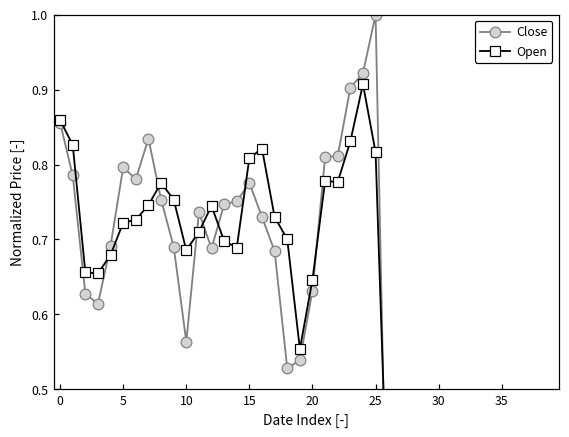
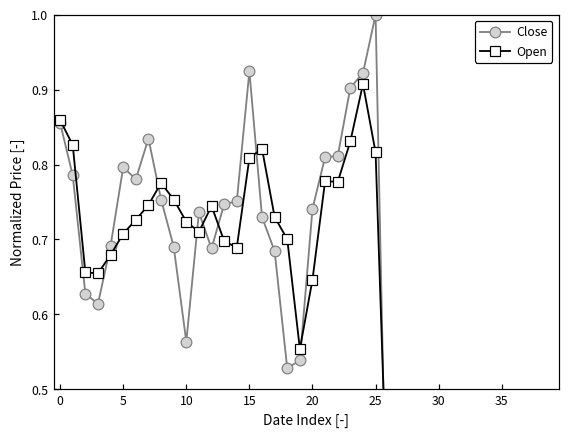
  {
    "Close": {
      "5": 0.80,
      "10": 0.56,
-     "15": 0.78,
-     "20": 0.63,
+     "15": 0.92,
+     "20": 0.74,
      "25": 1.00
    },
    "Open": {
-     "5": 0.72,
-     "10": 0.69,
+     "5": 0.71,
+     "10": 0.72,
      "15": 0.81,
      "20": 0.65,
      "25": 0.82
    }
  }
